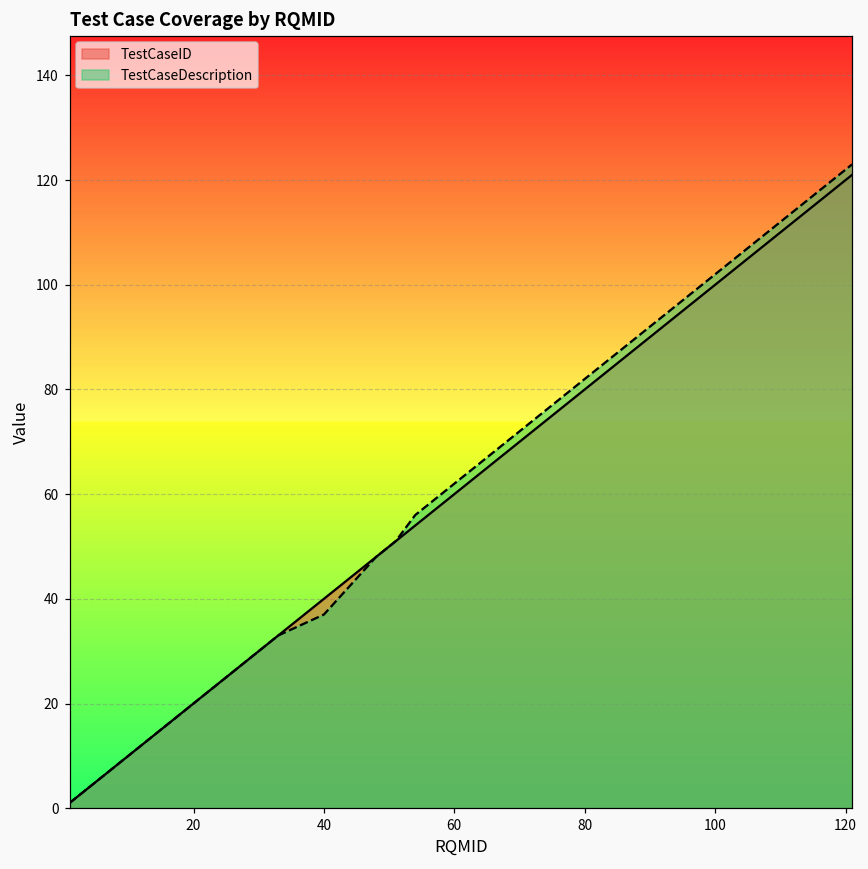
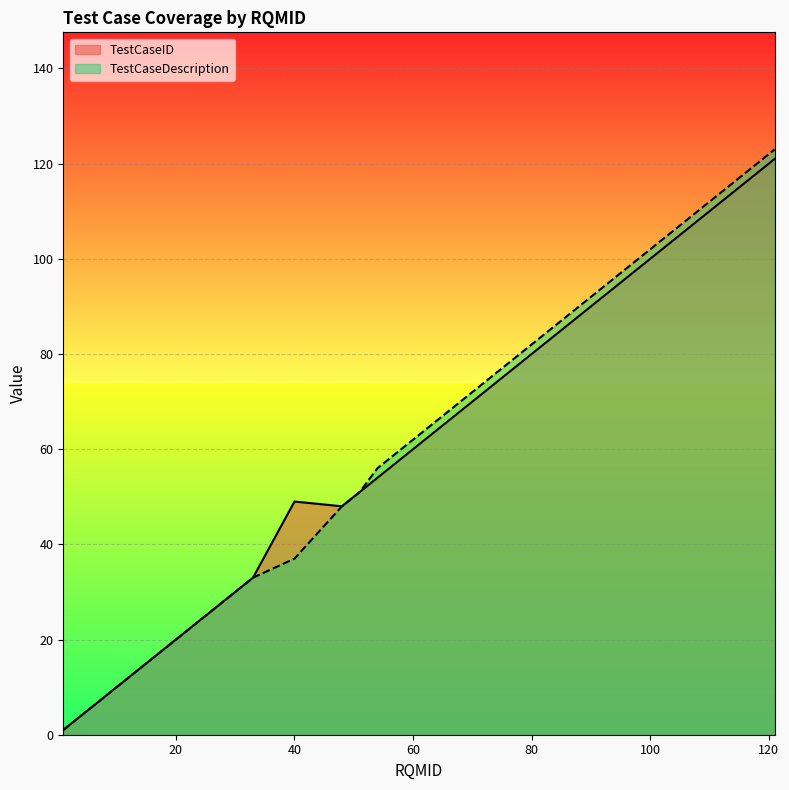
  {
    "TestCaseID": {
-     "40": 40
+     "40": 49
    },
    "TestCaseDescription": {
      "40": 37
    }
  }
